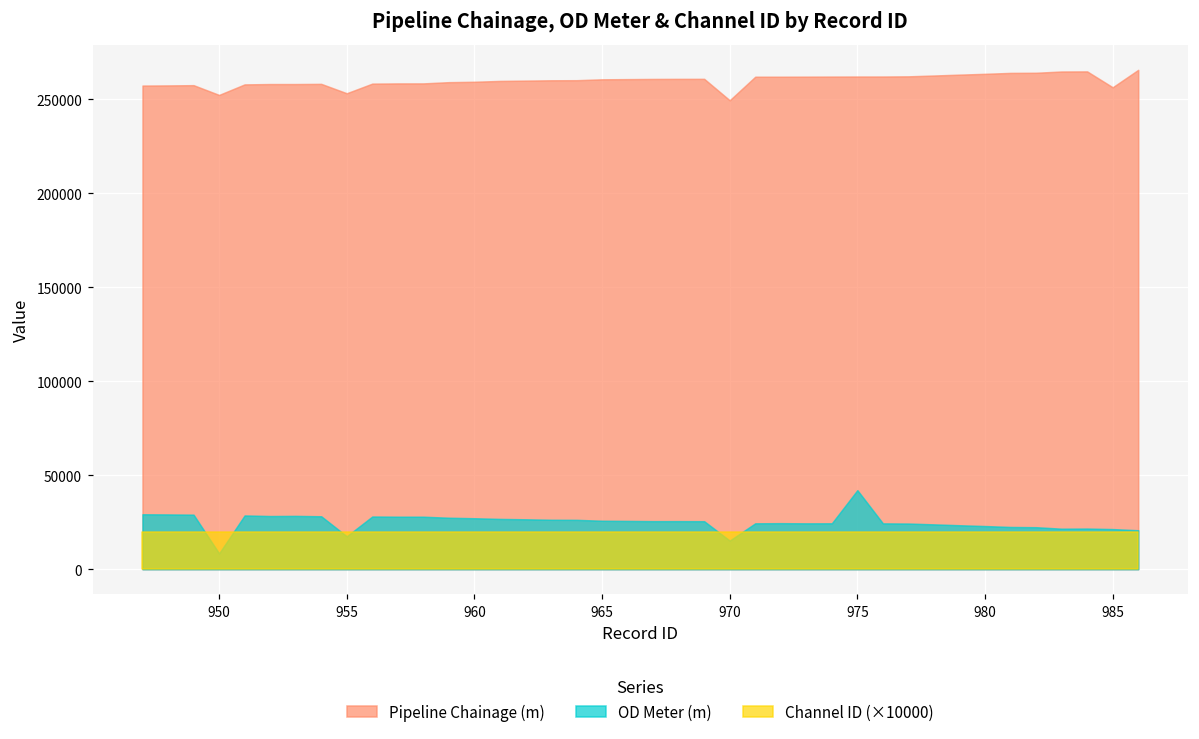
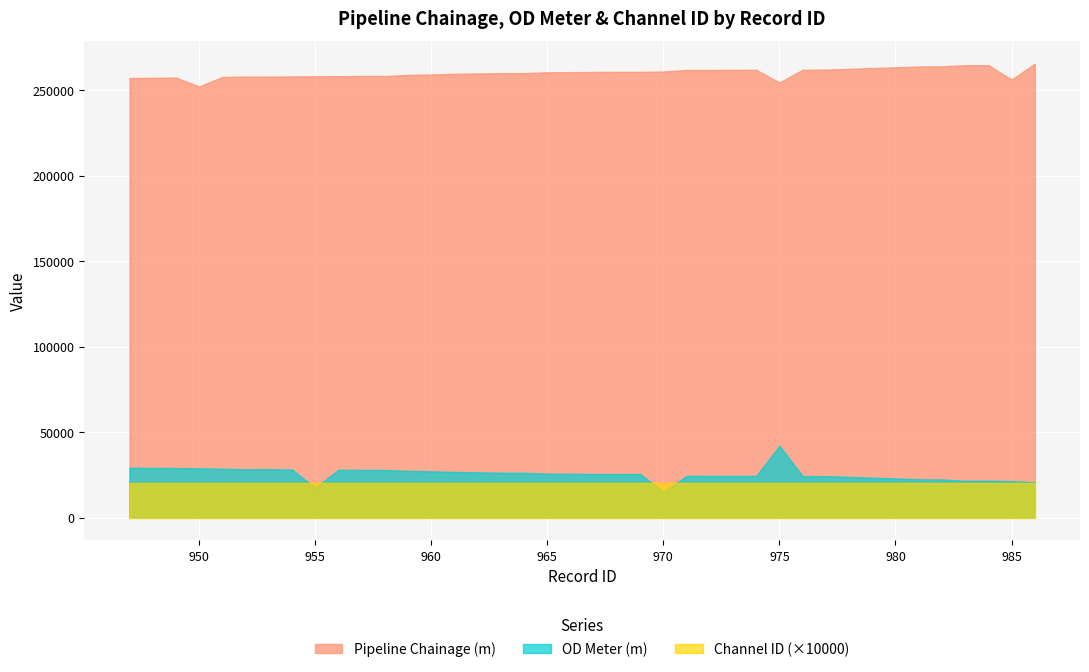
  {
    "Pipeline Chainage (m)": {
      "950": 252000,
-     "955": 253000,
+     "955": 258000,
      "960": 259000,
      "965": 261000,
-     "970": 249000,
-     "975": 262000,
+     "970": 261000,
+     "975": 255000,
      "980": 263000,
      "985": 256000
    },
    "OD Meter (m)": {
-     "950": 8000,
+     "950": 29000,
      "955": 18000,
      "960": 27000,
      "965": 26000,
      "970": 15000,
      "975": 42000,
      "980": 23000
    },
    "Channel ID (×10000)": {
      "950": 20000,
      "955": 20000,
      "960": 20000,
      "965": 20000,
      "970": 20000,
      "975": 20000,
      "980": 20000
    }
  }
